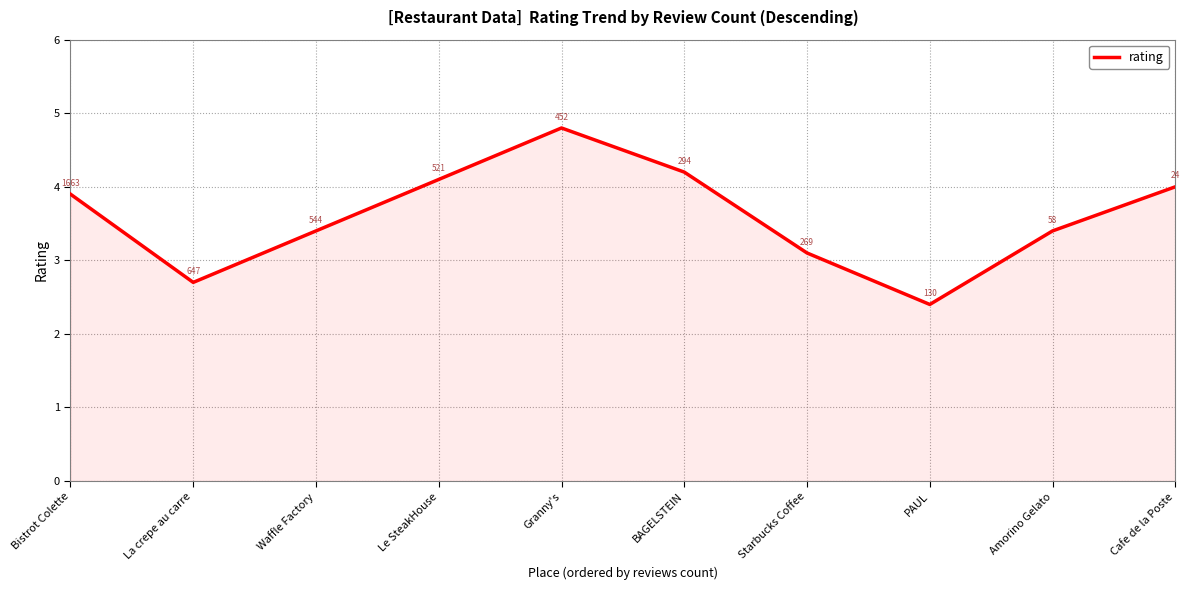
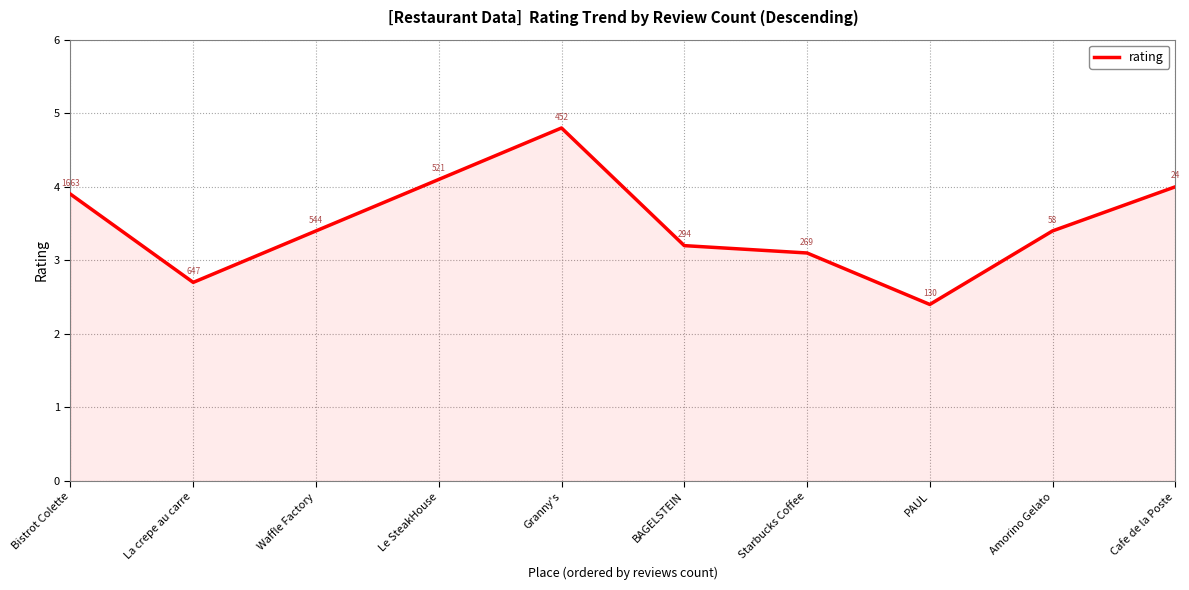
  {
-   "BAGELSTEIN": 4.2
+   "BAGELSTEIN": 3.2
  }
